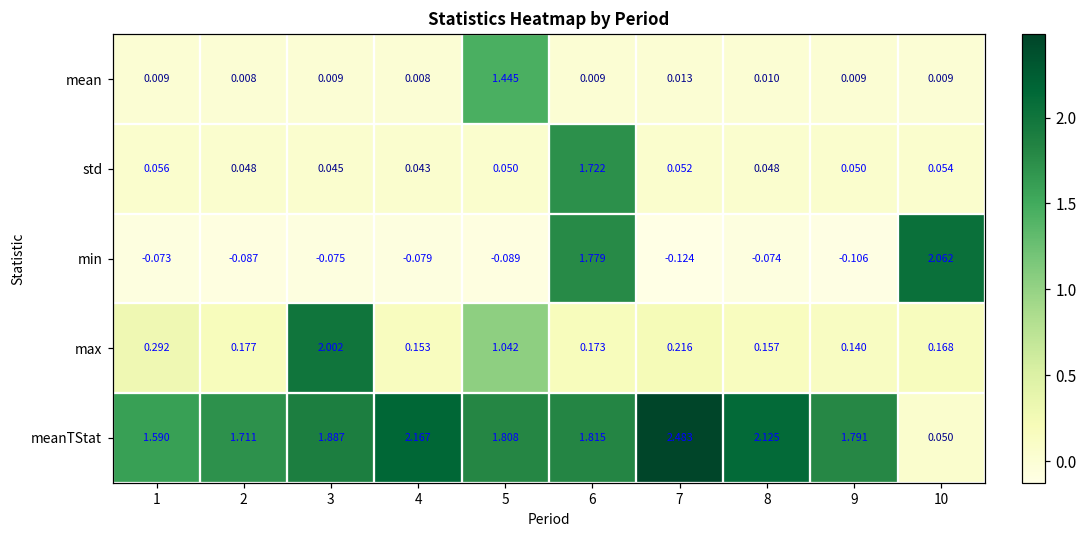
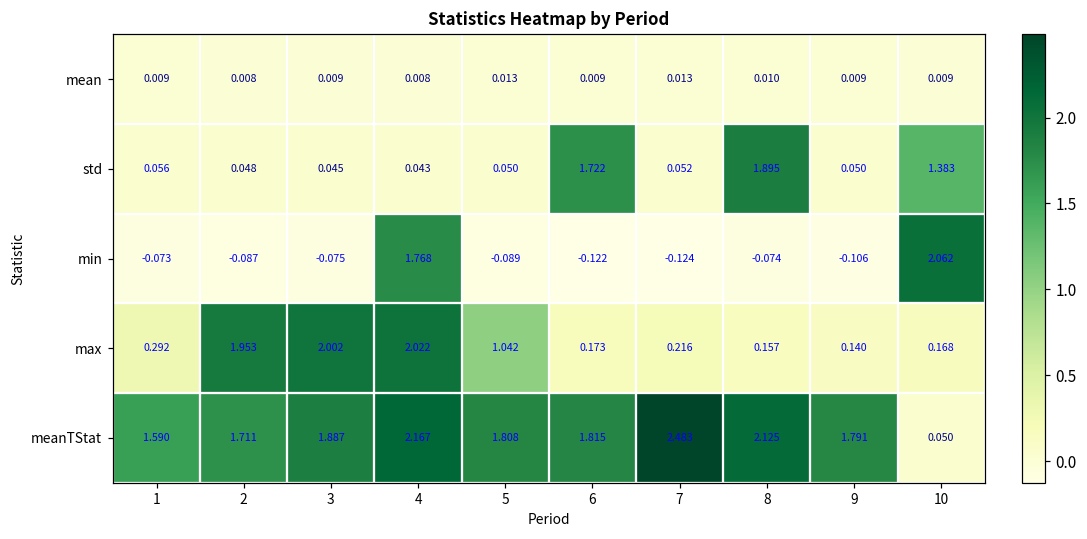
  {
    "mean": {
      "1": 0.009,
      "2": 0.008,
      "3": 0.009,
      "4": 0.008,
-     "5": 1.445,
+     "5": 0.013,
      "6": 0.009,
      "7": 0.013,
      "8": 0.010,
      "9": 0.009,
      "10": 0.009
    },
    "std": {
      "1": 0.056,
      "2": 0.048,
      "3": 0.045,
      "4": 0.043,
      "5": 0.050,
      "6": 1.722,
      "7": 0.052,
-     "8": 0.048,
+     "8": 1.895,
      "9": 0.050,
-     "10": 0.054
+     "10": 1.383
    },
    "min": {
      "1": -0.073,
      "2": -0.087,
      "3": -0.075,
-     "4": -0.079,
+     "4": 1.768,
      "5": -0.089,
-     "6": 1.779,
+     "6": -0.122,
      "7": -0.124,
      "8": -0.074,
      "9": -0.106,
      "10": 2.062
    },
    "max": {
      "1": 0.292,
-     "2": 0.177,
+     "2": 1.953,
      "3": 2.002,
-     "4": 0.153,
+     "4": 2.022,
      "5": 1.042,
      "6": 0.173,
      "7": 0.216,
      "8": 0.157,
      "9": 0.140,
      "10": 0.168
    },
    "meanTStat": {
      "1": 1.590,
      "2": 1.711,
      "3": 1.887,
      "4": 2.167,
      "5": 1.808,
      "6": 1.815,
      "7": 2.483,
      "8": 2.125,
      "9": 1.791,
      "10": 0.050
    }
  }
